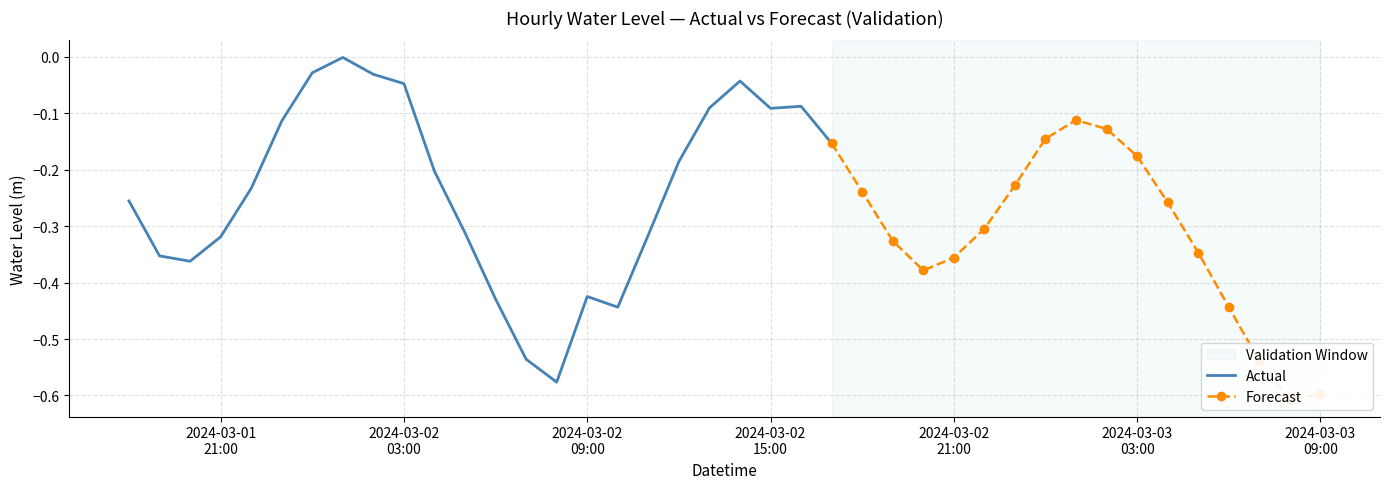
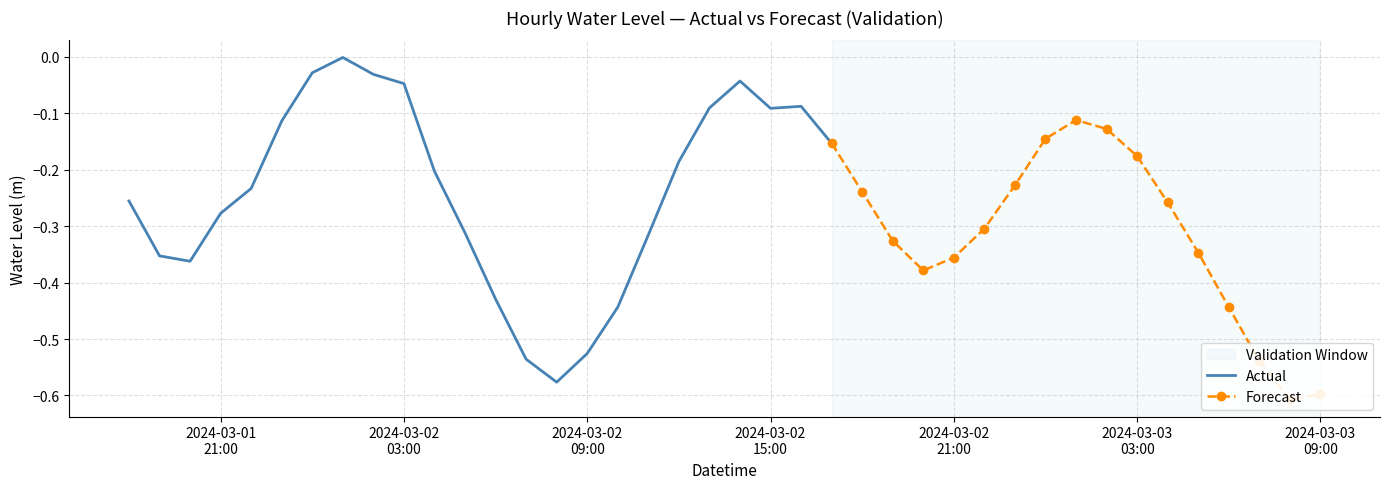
  {
    "Actual": {
-     "2024-03-01 21:00": -0.32,
+     "2024-03-01 21:00": -0.28,
      "2024-03-02 03:00": -0.05,
-     "2024-03-02 09:00": -0.42,
+     "2024-03-02 09:00": -0.53,
      "2024-03-02 15:00": -0.09
    },
    "Forecast": {
      "2024-03-02 21:00": -0.36,
      "2024-03-03 03:00": -0.18
    }
  }
